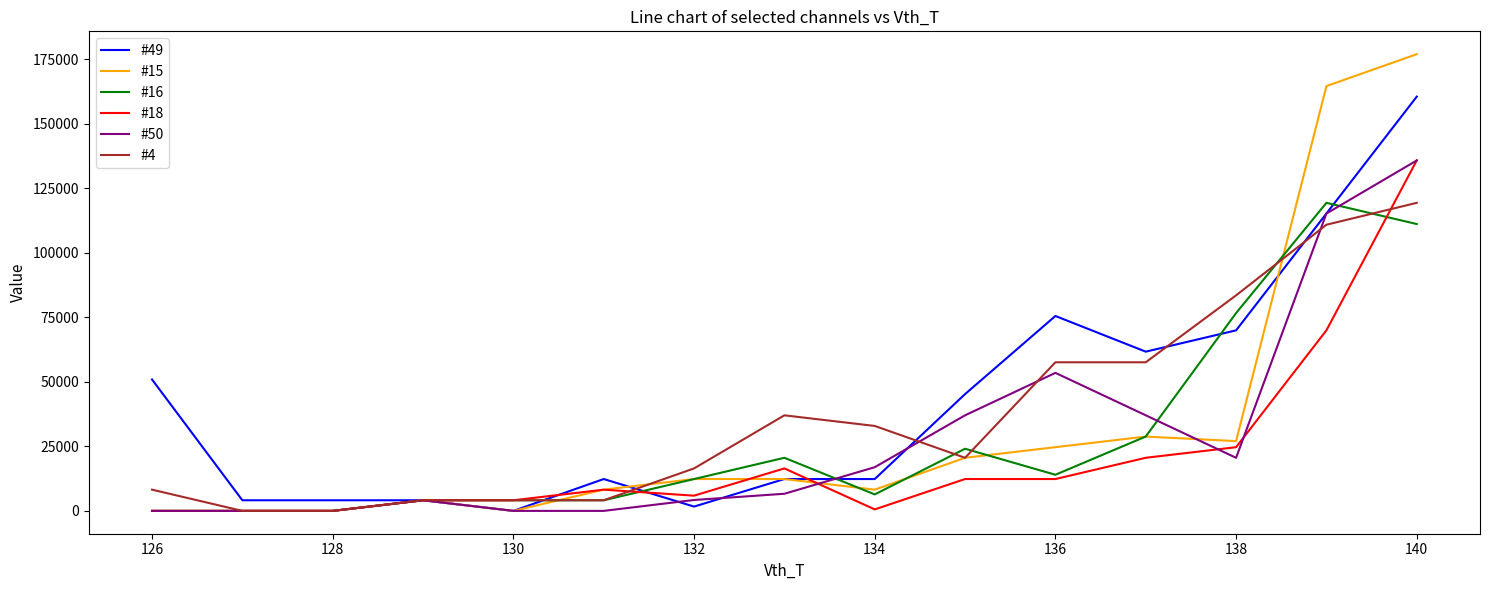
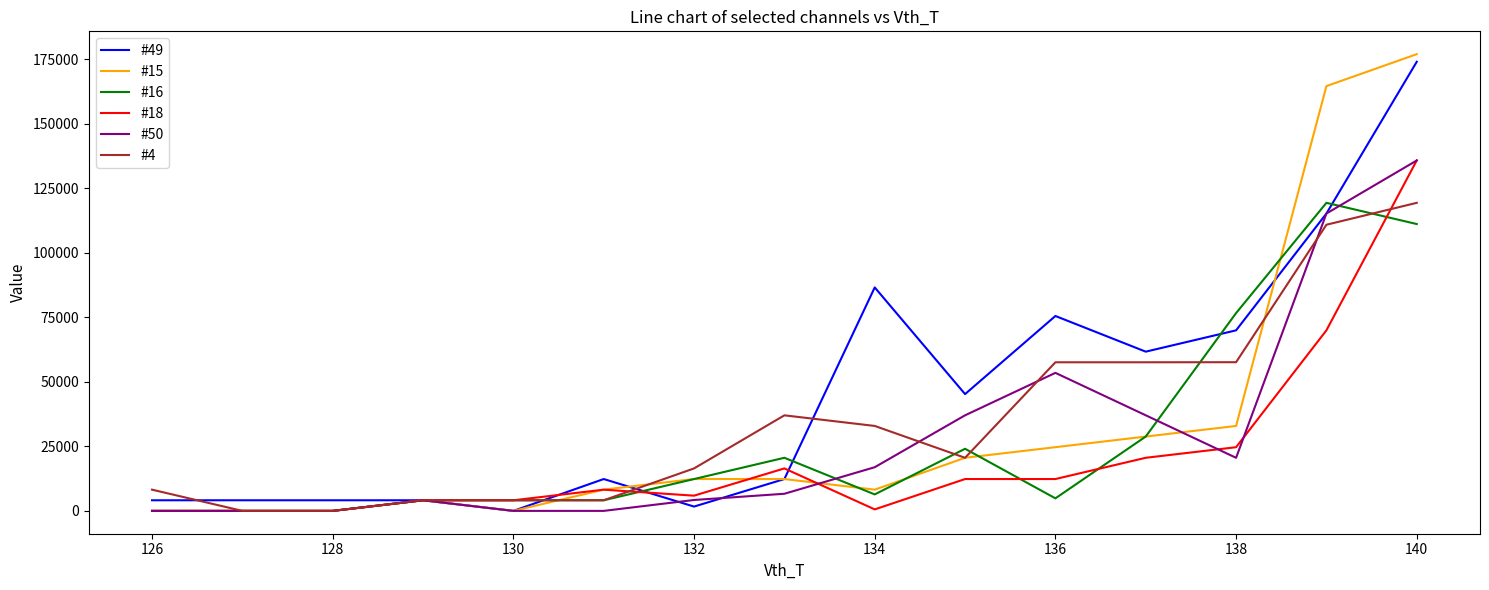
  {
    "#49": {
-     "126": 51000,
+     "126": 4000,
      "128": 4000,
      "132": 2000,
-     "134": 12000,
+     "134": 87000,
      "136": 75000,
      "138": 70000,
-     "140": 160000
+     "140": 174000
    },
    "#15": {
      "134": 8000,
      "136": 25000,
-     "138": 27000,
+     "138": 33000,
      "140": 177000
    },
    "#16": {
      "134": 6000,
-     "136": 14000,
+     "136": 5000,
      "138": 77000,
      "140": 111000
    },
    "#18": {
      "132": 6000,
      "134": 1000,
      "136": 12000,
      "138": 25000
    },
    "#50": {
      "132": 4000,
      "134": 17000,
      "136": 53000,
      "138": 21000
    },
    "#4": {
      "126": 8000,
      "132": 16000,
      "134": 33000,
      "136": 58000,
-     "138": 83000,
+     "138": 58000,
      "140": 119000
    }
  }
